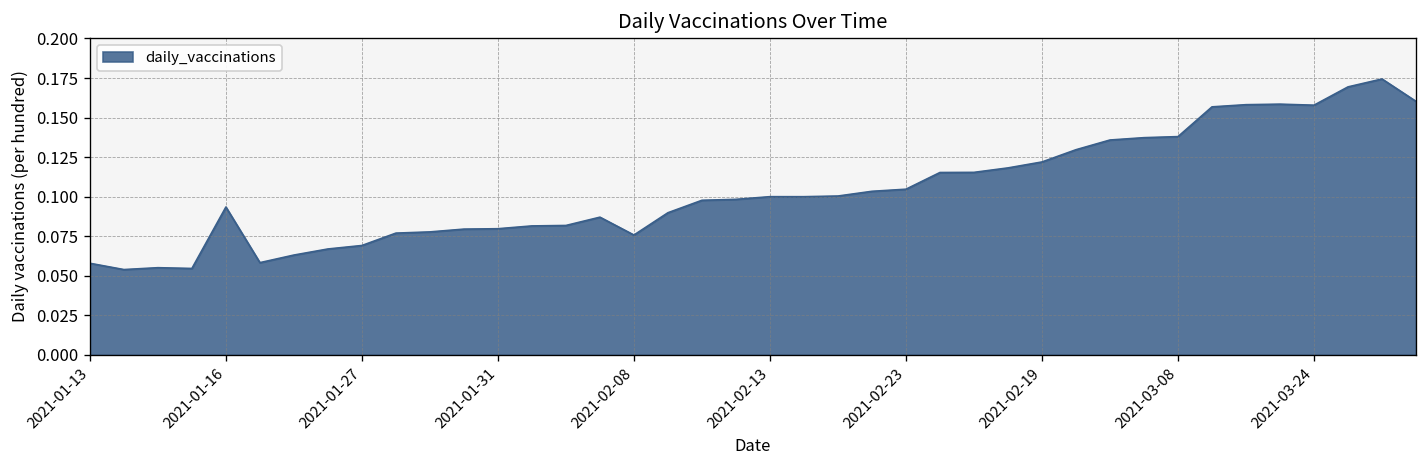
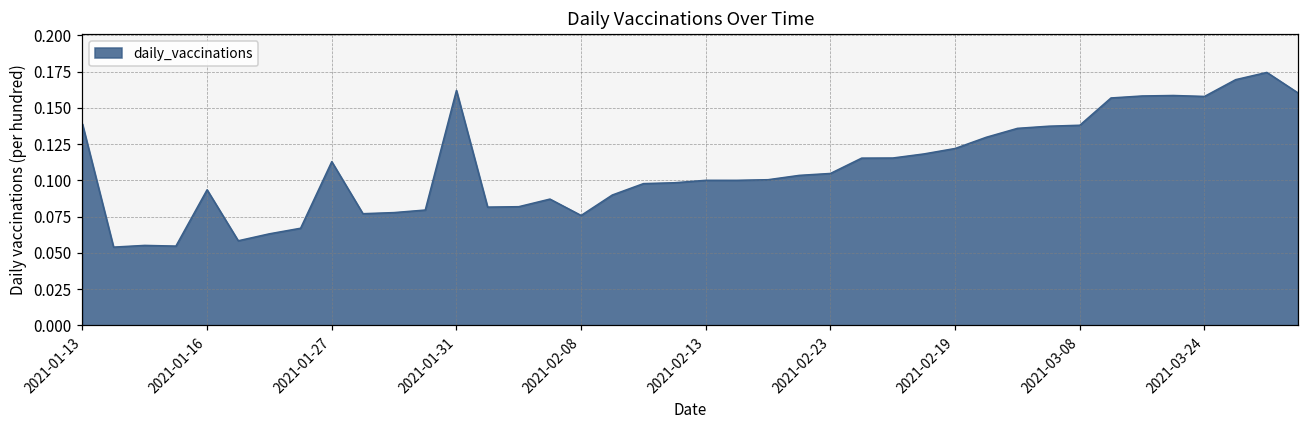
  {
-   "2021-01-13": 0.058,
+   "2021-01-13": 0.139,
    "2021-01-16": 0.093,
-   "2021-01-27": 0.069,
-   "2021-01-31": 0.080,
+   "2021-01-27": 0.113,
+   "2021-01-31": 0.162,
    "2021-02-08": 0.076,
    "2021-02-13": 0.100,
    "2021-02-23": 0.105,
    "2021-02-19": 0.122,
    "2021-03-08": 0.138,
    "2021-03-24": 0.158
  }
